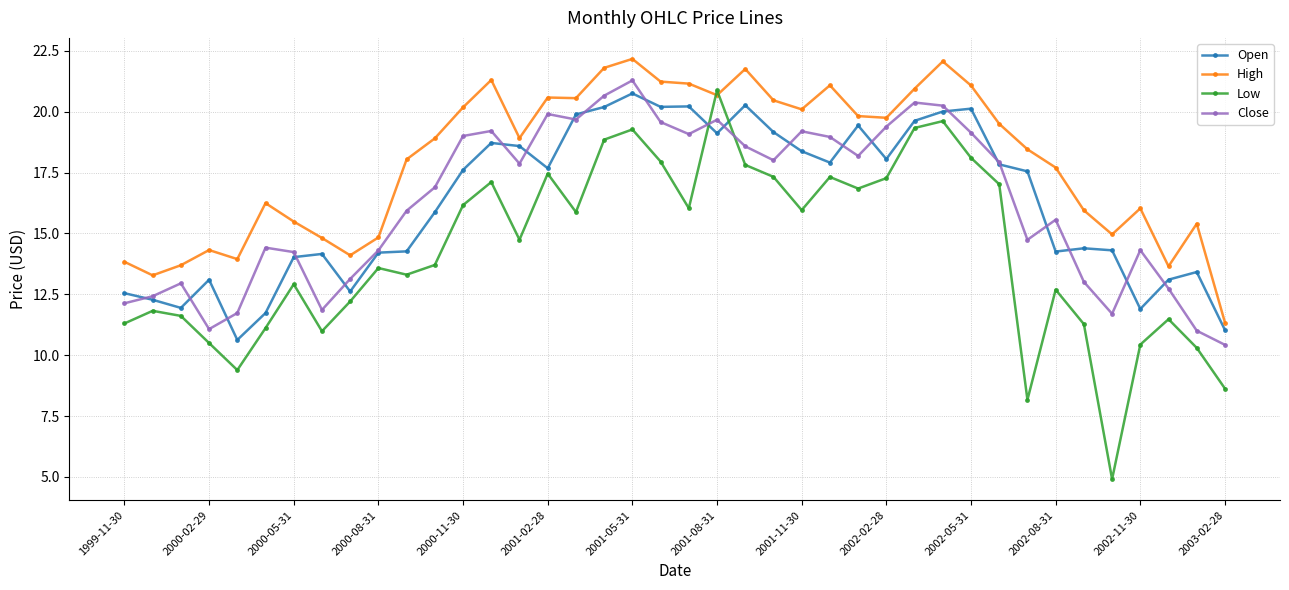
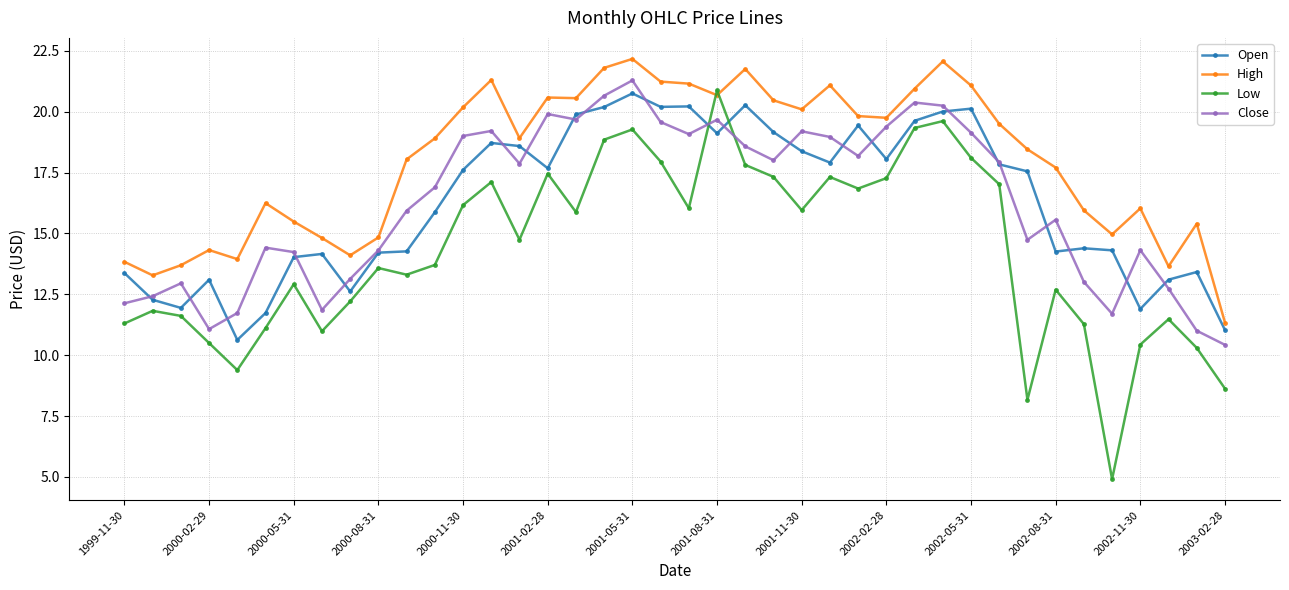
  {
    "Open": {
-     "1999-11-30": 12.5,
+     "1999-11-30": 13.4,
      "2000-02-29": 13.1,
      "2000-05-31": 14.0,
      "2000-11-30": 17.6,
      "2001-02-28": 17.7,
      "2001-05-31": 20.7,
      "2001-08-31": 19.1,
      "2001-11-30": 18.4,
      "2002-02-28": 18.1,
      "2002-05-31": 20.1,
      "2002-08-31": 14.3,
      "2002-11-30": 11.9,
      "2003-02-28": 11.0
    },
    "High": {
      "1999-11-30": 13.8,
      "2000-02-29": 14.3,
      "2000-05-31": 15.5,
      "2000-08-31": 14.8,
      "2000-11-30": 20.2,
      "2001-02-28": 20.6,
      "2001-05-31": 22.2,
      "2001-08-31": 20.7,
      "2001-11-30": 20.1,
      "2002-02-28": 19.7,
      "2002-05-31": 21.1,
      "2002-08-31": 17.7,
      "2002-11-30": 16.0,
      "2003-02-28": 11.3
    },
    "Low": {
      "1999-11-30": 11.3,
      "2000-02-29": 10.5,
      "2000-05-31": 12.9,
      "2000-08-31": 13.6,
      "2000-11-30": 16.2,
      "2001-02-28": 17.5,
      "2001-05-31": 19.3,
      "2001-08-31": 20.9,
      "2001-11-30": 16.0,
      "2002-02-28": 17.3,
      "2002-05-31": 18.1,
      "2002-08-31": 12.7,
      "2002-11-30": 10.4,
      "2003-02-28": 8.6
    },
    "Close": {
      "1999-11-30": 12.1,
      "2000-02-29": 11.1,
      "2000-05-31": 14.2,
      "2000-11-30": 19.0,
      "2001-02-28": 19.9,
      "2001-05-31": 21.3,
      "2001-08-31": 19.7,
      "2001-11-30": 19.2,
      "2002-02-28": 19.4,
      "2002-05-31": 19.1,
      "2002-08-31": 15.6,
      "2002-11-30": 14.3,
      "2003-02-28": 10.4
    }
  }
